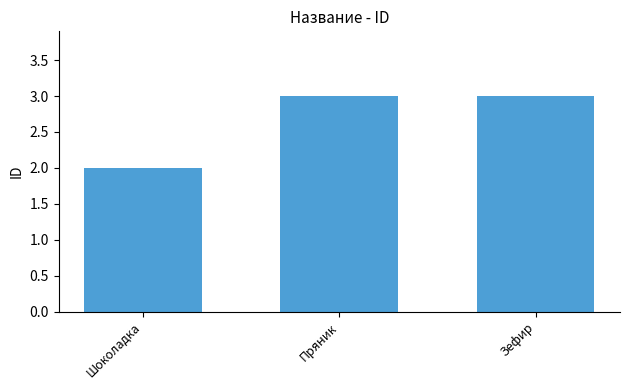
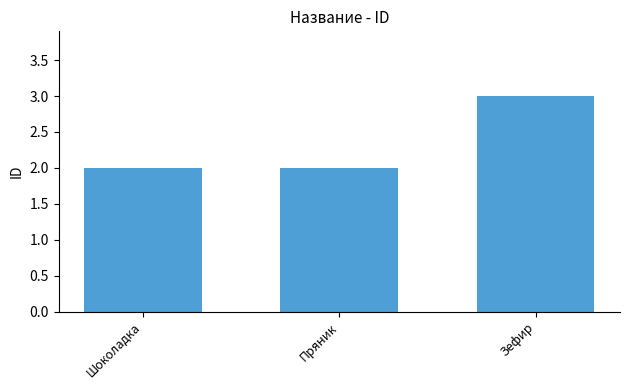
  {
    "Шоколадка": 2,
-   "Пряник": 3,
+   "Пряник": 2,
    "Зефир": 3
  }
